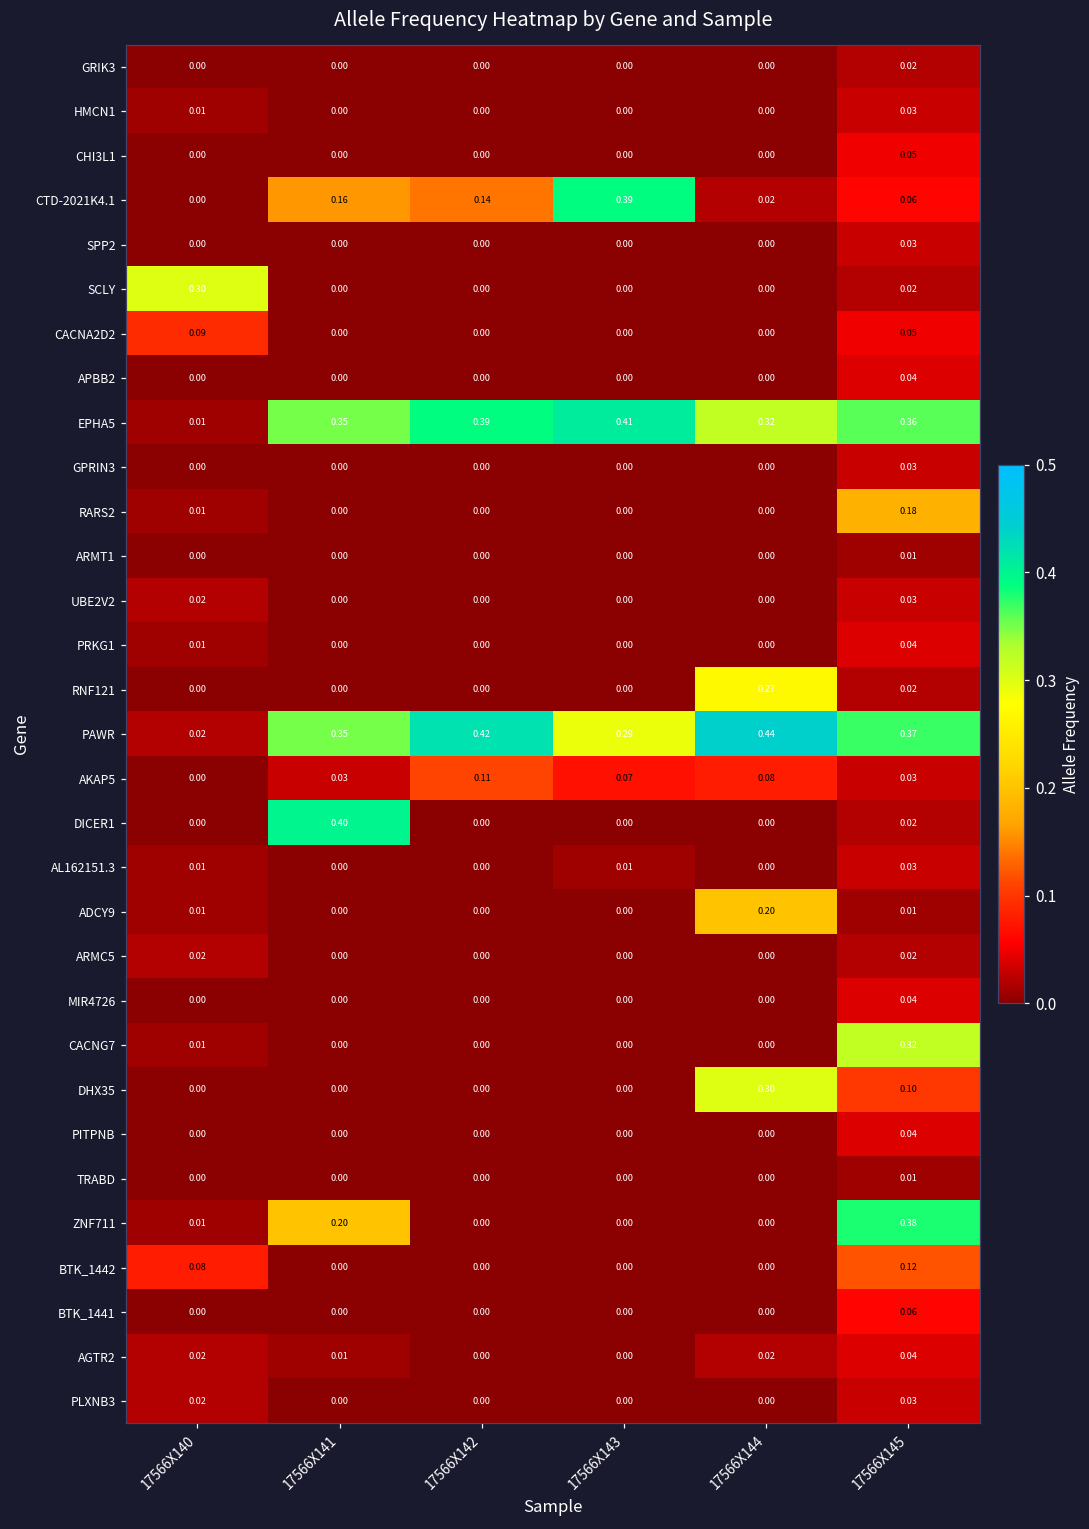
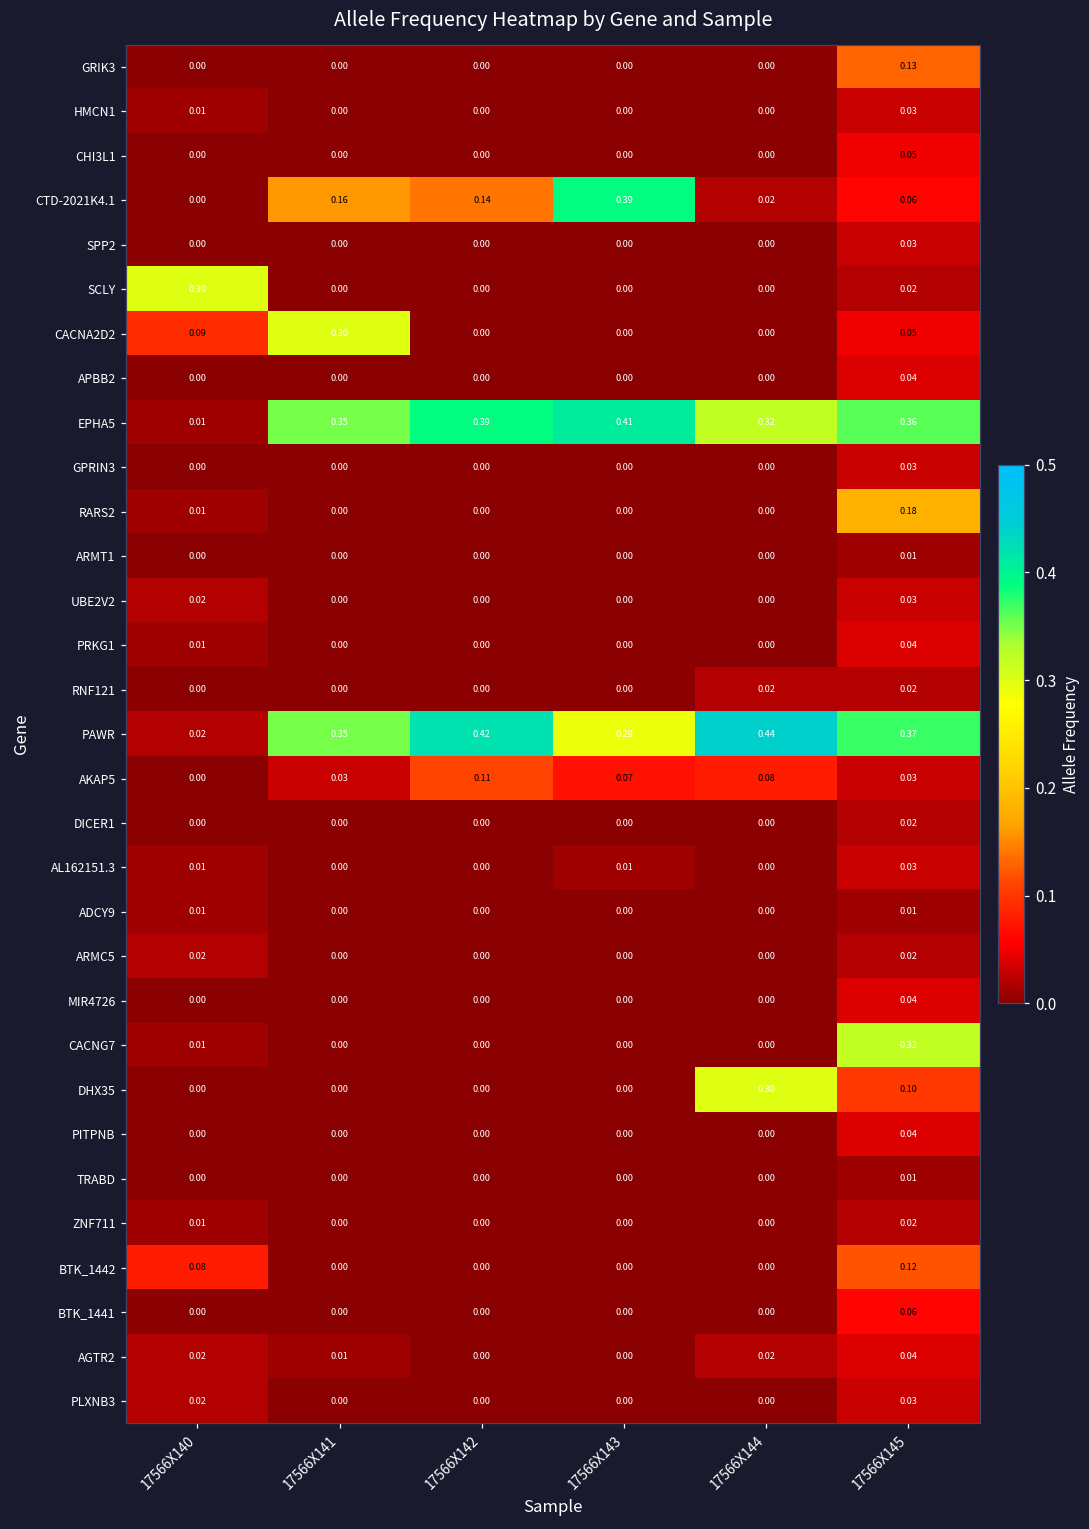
  {
    "GRIK3": {
      "17566X140": 0.00,
      "17566X141": 0.00,
      "17566X142": 0.00,
      "17566X143": 0.00,
      "17566X144": 0.00,
-     "17566X145": 0.02
+     "17566X145": 0.13
    },
    "HMCN1": {
      "17566X140": 0.01,
      "17566X141": 0.00,
      "17566X142": 0.00,
      "17566X143": 0.00,
      "17566X144": 0.00,
      "17566X145": 0.03
    },
    "CHI3L1": {
      "17566X140": 0.00,
      "17566X141": 0.00,
      "17566X142": 0.00,
      "17566X143": 0.00,
      "17566X144": 0.00,
      "17566X145": 0.05
    },
    "CTD-2021K4.1": {
      "17566X140": 0.00,
      "17566X141": 0.16,
      "17566X142": 0.14,
      "17566X143": 0.39,
      "17566X144": 0.02,
      "17566X145": 0.06
    },
    "SPP2": {
      "17566X140": 0.00,
      "17566X141": 0.00,
      "17566X142": 0.00,
      "17566X143": 0.00,
      "17566X144": 0.00,
      "17566X145": 0.03
    },
    "SCLY": {
      "17566X140": 0.30,
      "17566X141": 0.00,
      "17566X142": 0.00,
      "17566X143": 0.00,
      "17566X144": 0.00,
      "17566X145": 0.02
    },
    "CACNA2D2": {
      "17566X140": 0.09,
-     "17566X141": 0.00,
+     "17566X141": 0.30,
      "17566X142": 0.00,
      "17566X143": 0.00,
      "17566X144": 0.00,
      "17566X145": 0.05
    },
    "APBB2": {
      "17566X140": 0.00,
      "17566X141": 0.00,
      "17566X142": 0.00,
      "17566X143": 0.00,
      "17566X144": 0.00,
      "17566X145": 0.04
    },
    "EPHA5": {
      "17566X140": 0.01,
      "17566X141": 0.35,
      "17566X142": 0.39,
      "17566X143": 0.41,
      "17566X144": 0.32,
      "17566X145": 0.36
    },
    "GPRIN3": {
      "17566X140": 0.00,
      "17566X141": 0.00,
      "17566X142": 0.00,
      "17566X143": 0.00,
      "17566X144": 0.00,
      "17566X145": 0.03
    },
    "RARS2": {
      "17566X140": 0.01,
      "17566X141": 0.00,
      "17566X142": 0.00,
      "17566X143": 0.00,
      "17566X144": 0.00,
      "17566X145": 0.18
    },
    "ARMT1": {
      "17566X140": 0.00,
      "17566X141": 0.00,
      "17566X142": 0.00,
      "17566X143": 0.00,
      "17566X144": 0.00,
      "17566X145": 0.01
    },
    "UBE2V2": {
      "17566X140": 0.02,
      "17566X141": 0.00,
      "17566X142": 0.00,
      "17566X143": 0.00,
      "17566X144": 0.00,
      "17566X145": 0.03
    },
    "PRKG1": {
      "17566X140": 0.01,
      "17566X141": 0.00,
      "17566X142": 0.00,
      "17566X143": 0.00,
      "17566X144": 0.00,
      "17566X145": 0.04
    },
    "RNF121": {
      "17566X140": 0.00,
      "17566X141": 0.00,
      "17566X142": 0.00,
      "17566X143": 0.00,
-     "17566X144": 0.27,
+     "17566X144": 0.02,
      "17566X145": 0.02
    },
    "PAWR": {
      "17566X140": 0.02,
      "17566X141": 0.35,
      "17566X142": 0.42,
      "17566X143": 0.29,
      "17566X144": 0.44,
      "17566X145": 0.37
    },
    "AKAP5": {
      "17566X140": 0.00,
      "17566X141": 0.03,
      "17566X142": 0.11,
      "17566X143": 0.07,
      "17566X144": 0.08,
      "17566X145": 0.03
    },
    "DICER1": {
      "17566X140": 0.00,
-     "17566X141": 0.40,
+     "17566X141": 0.00,
      "17566X142": 0.00,
      "17566X143": 0.00,
      "17566X144": 0.00,
      "17566X145": 0.02
    },
    "AL162151.3": {
      "17566X140": 0.01,
      "17566X141": 0.00,
      "17566X142": 0.00,
      "17566X143": 0.01,
      "17566X144": 0.00,
      "17566X145": 0.03
    },
    "ADCY9": {
      "17566X140": 0.01,
      "17566X141": 0.00,
      "17566X142": 0.00,
      "17566X143": 0.00,
-     "17566X144": 0.20,
+     "17566X144": 0.00,
      "17566X145": 0.01
    },
    "ARMC5": {
      "17566X140": 0.02,
      "17566X141": 0.00,
      "17566X142": 0.00,
      "17566X143": 0.00,
      "17566X144": 0.00,
      "17566X145": 0.02
    },
    "MIR4726": {
      "17566X140": 0.00,
      "17566X141": 0.00,
      "17566X142": 0.00,
      "17566X143": 0.00,
      "17566X144": 0.00,
      "17566X145": 0.04
    },
    "CACNG7": {
      "17566X140": 0.01,
      "17566X141": 0.00,
      "17566X142": 0.00,
      "17566X143": 0.00,
      "17566X144": 0.00,
      "17566X145": 0.32
    },
    "DHX35": {
      "17566X140": 0.00,
      "17566X141": 0.00,
      "17566X142": 0.00,
      "17566X143": 0.00,
      "17566X144": 0.30,
      "17566X145": 0.10
    },
    "PITPNB": {
      "17566X140": 0.00,
      "17566X141": 0.00,
      "17566X142": 0.00,
      "17566X143": 0.00,
      "17566X144": 0.00,
      "17566X145": 0.04
    },
    "TRABD": {
      "17566X140": 0.00,
      "17566X141": 0.00,
      "17566X142": 0.00,
      "17566X143": 0.00,
      "17566X144": 0.00,
      "17566X145": 0.01
    },
    "ZNF711": {
      "17566X140": 0.01,
-     "17566X141": 0.20,
+     "17566X141": 0.00,
      "17566X142": 0.00,
      "17566X143": 0.00,
      "17566X144": 0.00,
-     "17566X145": 0.38
+     "17566X145": 0.02
    },
    "BTK_1442": {
      "17566X140": 0.08,
      "17566X141": 0.00,
      "17566X142": 0.00,
      "17566X143": 0.00,
      "17566X144": 0.00,
      "17566X145": 0.12
    },
    "BTK_1441": {
      "17566X140": 0.00,
      "17566X141": 0.00,
      "17566X142": 0.00,
      "17566X143": 0.00,
      "17566X144": 0.00,
      "17566X145": 0.06
    },
    "AGTR2": {
      "17566X140": 0.02,
      "17566X141": 0.01,
      "17566X142": 0.00,
      "17566X143": 0.00,
      "17566X144": 0.02,
      "17566X145": 0.04
    },
    "PLXNB3": {
      "17566X140": 0.02,
      "17566X141": 0.00,
      "17566X142": 0.00,
      "17566X143": 0.00,
      "17566X144": 0.00,
      "17566X145": 0.03
    }
  }
